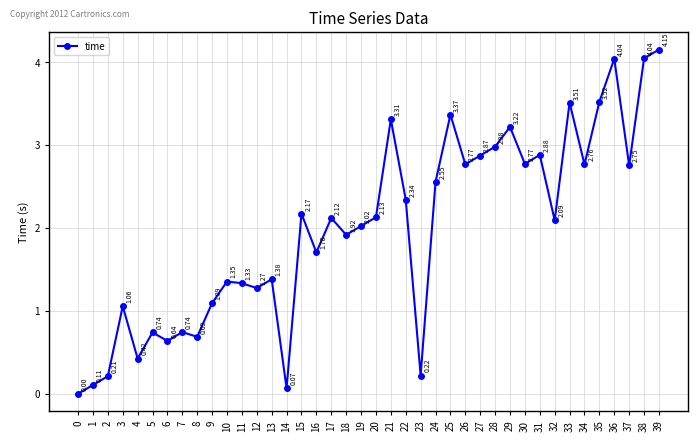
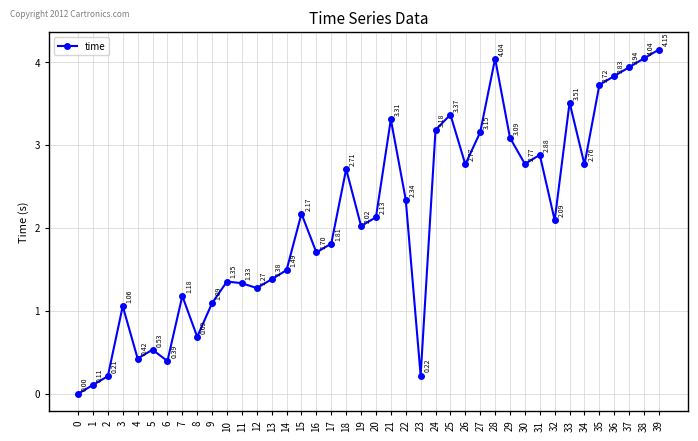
  {
    "0": 0.00,
    "1": 0.11,
    "2": 0.21,
    "3": 1.06,
    "4": 0.42,
-   "5": 0.74,
-   "6": 0.64,
-   "7": 0.74,
+   "5": 0.53,
+   "6": 0.39,
+   "7": 1.18,
    "8": 0.69,
    "9": 1.09,
    "10": 1.35,
    "11": 1.33,
    "12": 1.27,
    "13": 1.38,
-   "14": 0.07,
+   "14": 1.49,
    "15": 2.17,
    "16": 1.70,
-   "17": 2.12,
-   "18": 1.92,
+   "17": 1.81,
+   "18": 2.71,
    "19": 2.02,
    "20": 2.13,
    "21": 3.31,
    "22": 2.34,
    "23": 0.22,
-   "24": 2.55,
+   "24": 3.18,
    "25": 3.37,
    "26": 2.77,
-   "27": 2.87,
-   "28": 2.98,
-   "29": 3.22,
+   "27": 3.15,
+   "28": 4.04,
+   "29": 3.09,
    "30": 2.77,
    "31": 2.88,
    "32": 2.09,
    "33": 3.51,
    "34": 2.76,
-   "35": 3.52,
-   "36": 4.04,
-   "37": 2.75,
+   "35": 3.72,
+   "36": 3.83,
+   "37": 3.94,
    "38": 4.04,
    "39": 4.15
  }
